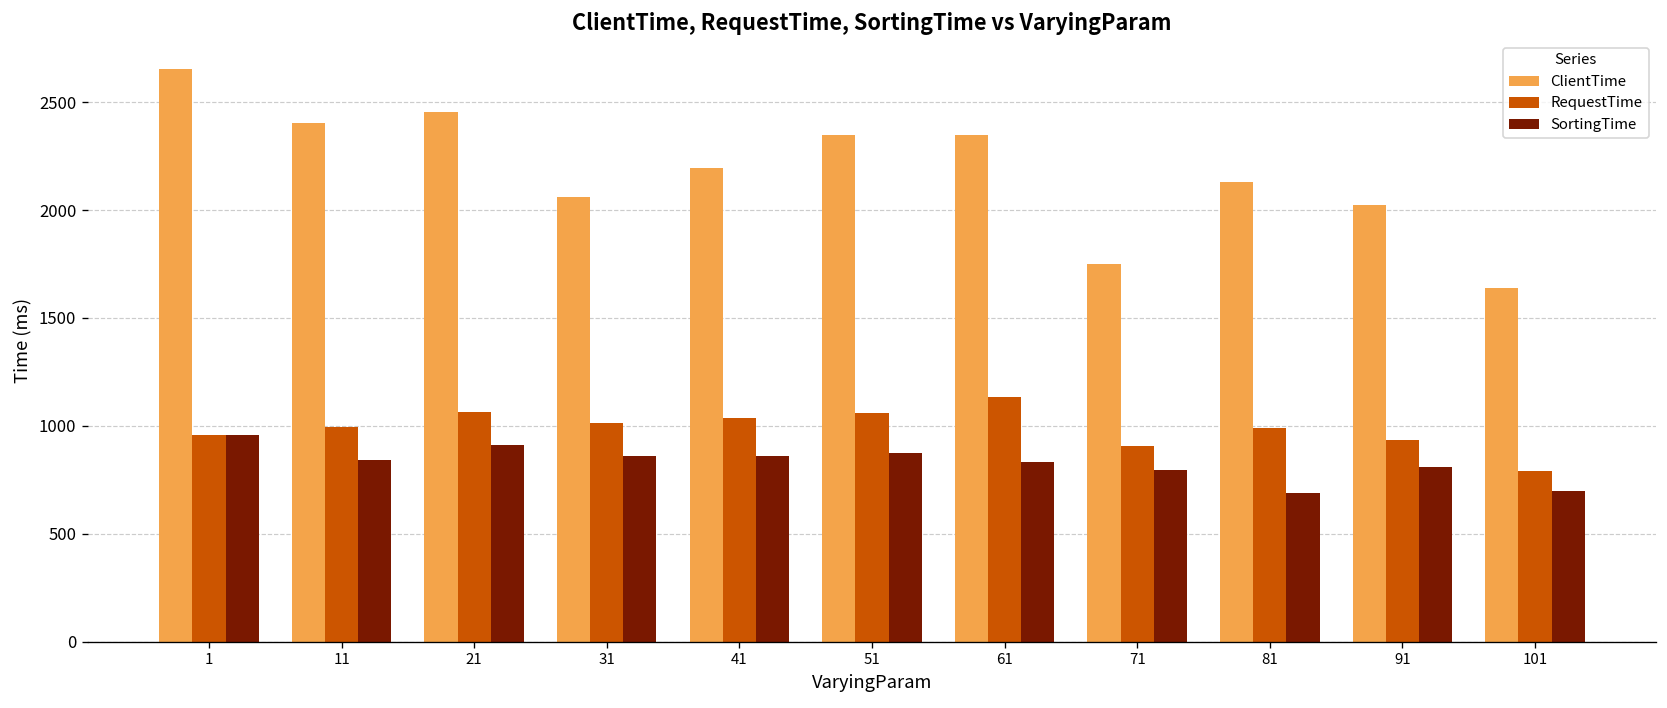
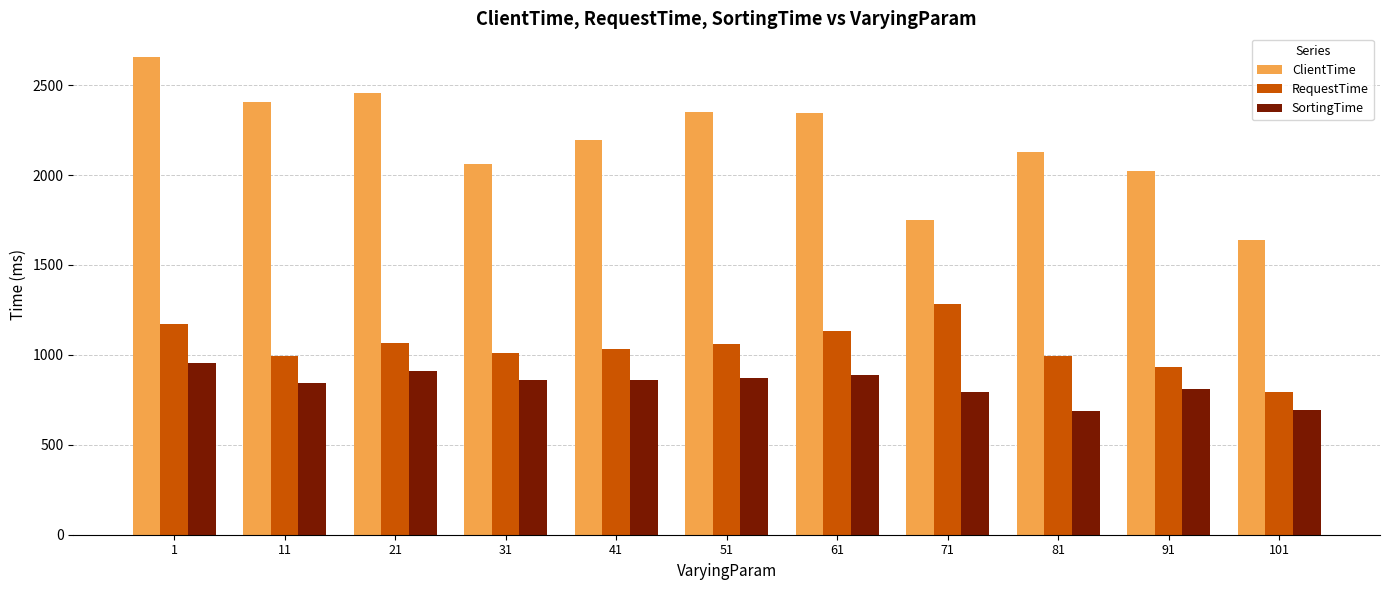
  {
    "ClientTime": {
      "1": 2660,
      "11": 2400,
      "21": 2450,
      "31": 2060,
      "41": 2190,
      "51": 2350,
      "61": 2350,
      "71": 1750,
      "81": 2130,
      "91": 2020,
      "101": 1640
    },
    "RequestTime": {
-     "1": 960,
+     "1": 1170,
      "11": 990,
      "21": 1060,
      "31": 1010,
      "41": 1030,
      "51": 1060,
      "61": 1130,
-     "71": 910,
+     "71": 1280,
      "81": 990,
      "91": 930,
      "101": 790
    },
    "SortingTime": {
      "1": 960,
      "11": 840,
      "21": 910,
      "31": 860,
      "41": 860,
      "51": 870,
-     "61": 830,
+     "61": 890,
      "71": 790,
      "81": 690,
      "91": 810,
      "101": 700
    }
  }
